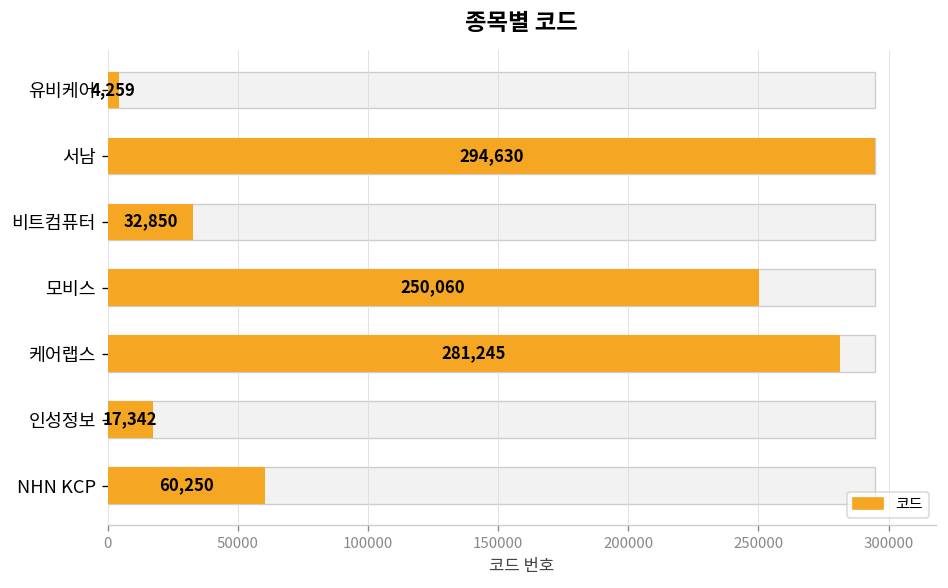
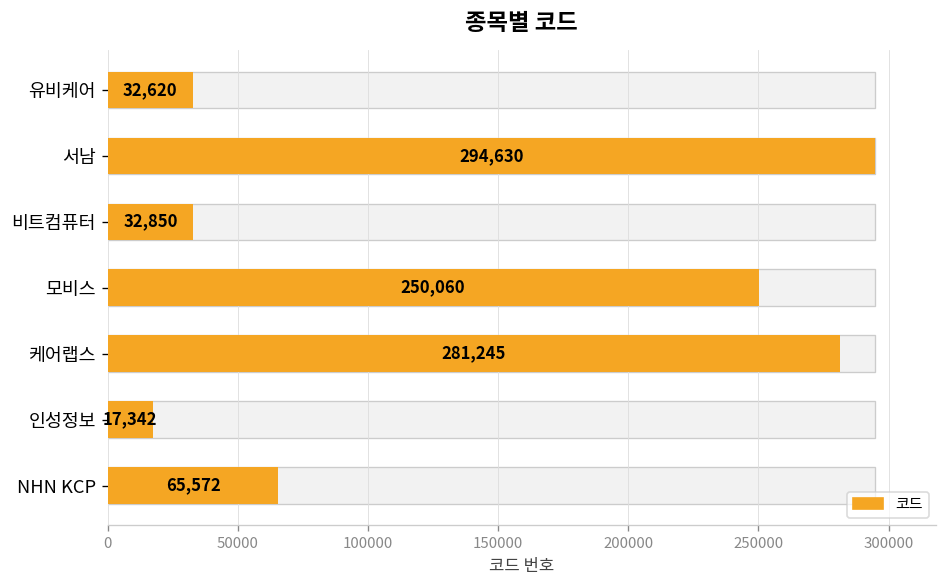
  {
    "코드": {
-     "유비케어": "4,259",
+     "유비케어": "32,620",
      "서남": "294,630",
-     "NHN KCP": "60,250"
+     "NHN KCP": "65,572"
    }
  }
